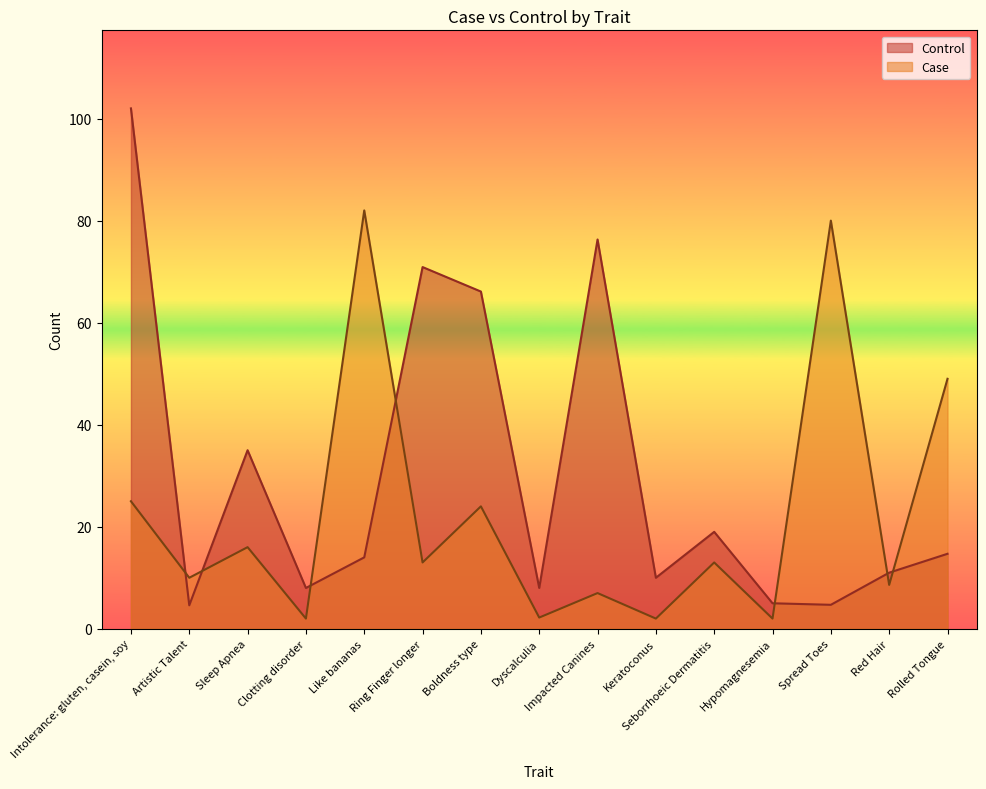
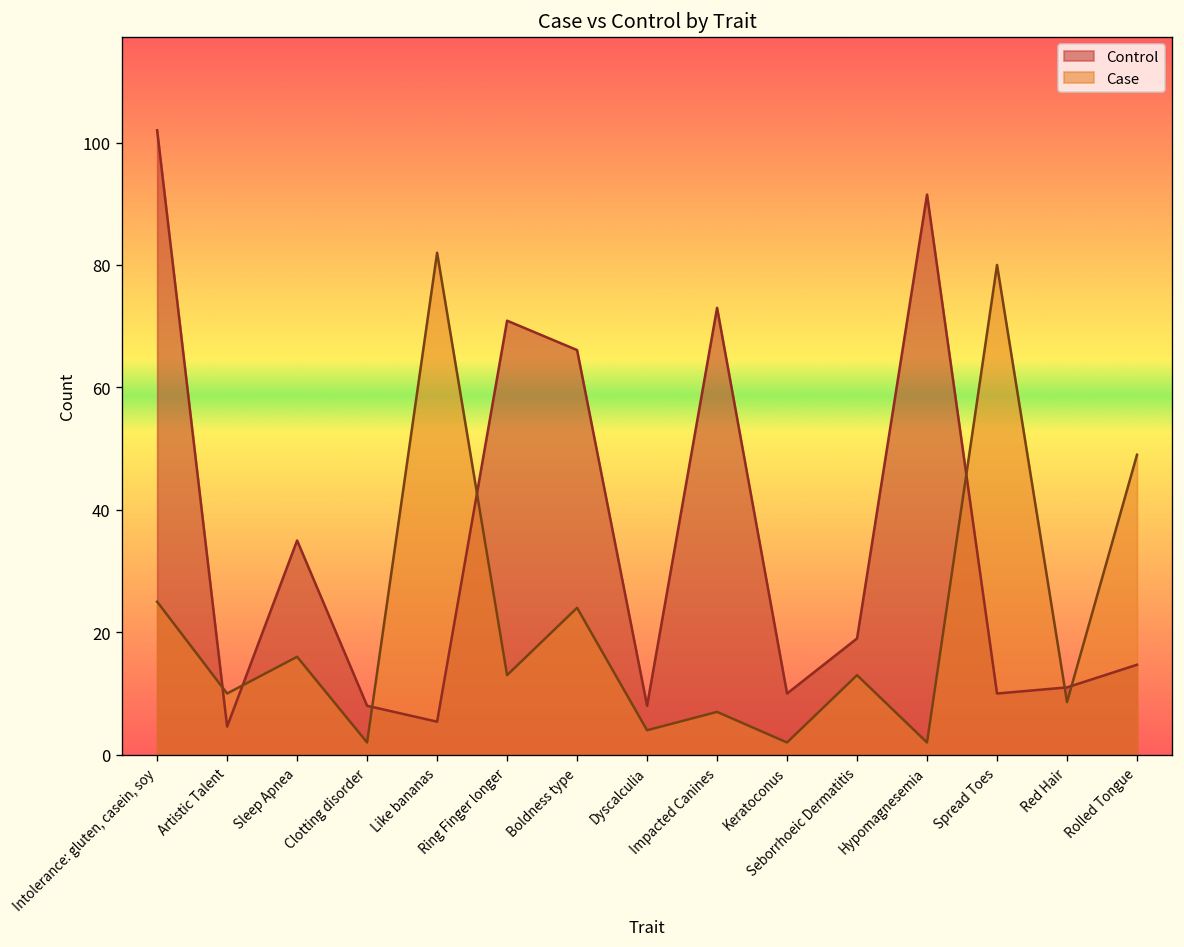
  {
    "Control": {
      "Intolerance: gluten, casein, soy": 102,
      "Artistic Talent": 5,
      "Sleep Apnea": 35,
      "Clotting disorder": 8,
-     "Like bananas": 14,
+     "Like bananas": 5,
      "Ring Finger longer": 71,
      "Boldness type": 66,
      "Dyscalculia": 8,
-     "Impacted Canines": 76,
+     "Impacted Canines": 73,
      "Keratoconus": 10,
      "Seborrhoeic Dermatitis": 19,
-     "Hypomagnesemia": 5,
-     "Spread Toes": 5,
+     "Hypomagnesemia": 92,
+     "Spread Toes": 10,
      "Red Hair": 11,
      "Rolled Tongue": 15
    },
    "Case": {
      "Intolerance: gluten, casein, soy": 25,
      "Artistic Talent": 10,
      "Sleep Apnea": 16,
      "Clotting disorder": 2,
      "Like bananas": 82,
      "Ring Finger longer": 13,
      "Boldness type": 24,
-     "Dyscalculia": 2,
+     "Dyscalculia": 4,
      "Impacted Canines": 7,
      "Keratoconus": 2,
      "Seborrhoeic Dermatitis": 13,
      "Hypomagnesemia": 2,
      "Spread Toes": 80,
      "Red Hair": 9,
      "Rolled Tongue": 49
    }
  }
